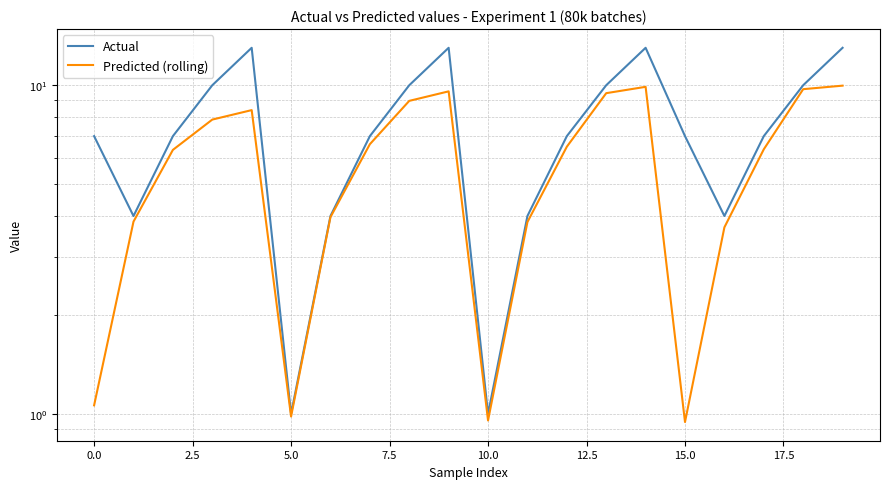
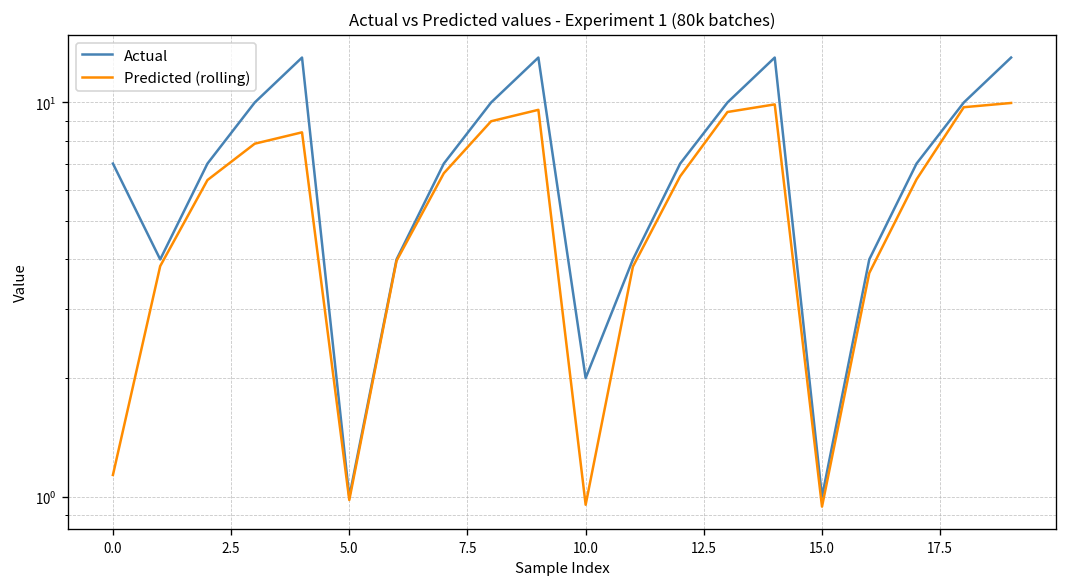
  {
    "Actual": {
      "0.0": 7,
      "5.0": 1,
-     "10.0": 1,
-     "15.0": 7
+     "10.0": 2,
+     "15.0": 1
    },
    "Predicted (rolling)": {
-     "0.0": 1.06,
+     "0.0": 1.14,
      "5.0": 0.98,
      "10.0": 0.95,
      "15.0": 0.94
    }
  }
